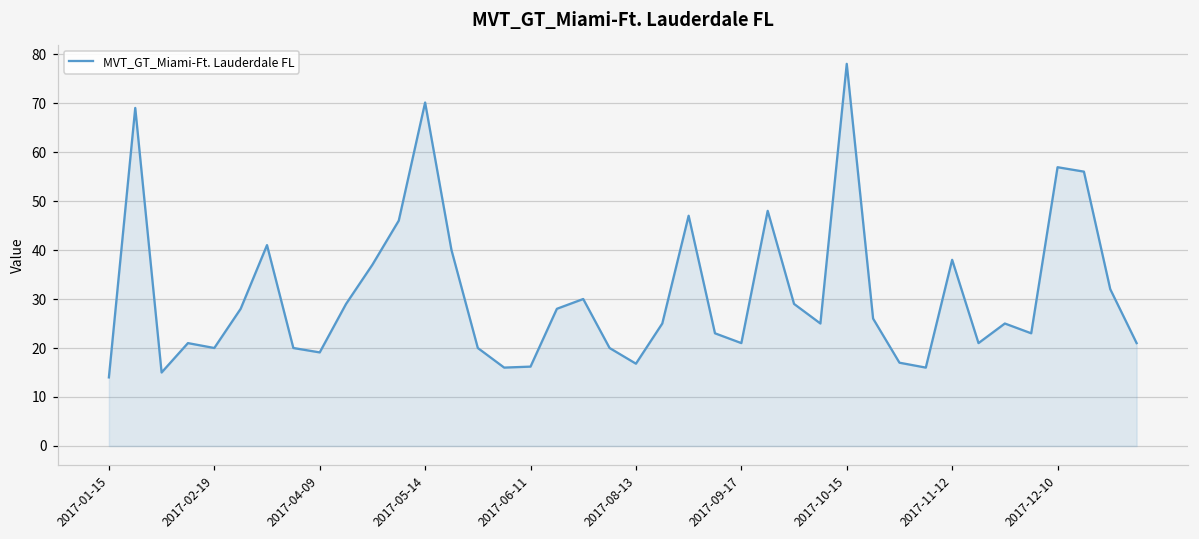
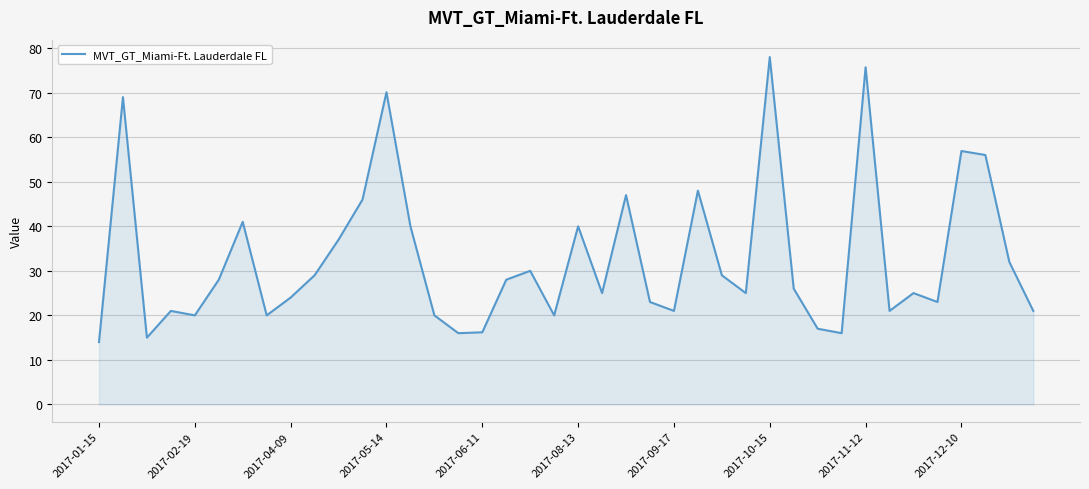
  {
    "2017-01-15": 14,
    "2017-02-19": 20,
-   "2017-04-09": 19,
+   "2017-04-09": 24,
    "2017-05-14": 70,
    "2017-06-11": 16,
-   "2017-08-13": 17,
+   "2017-08-13": 40,
    "2017-09-17": 21,
    "2017-10-15": 78,
-   "2017-11-12": 38,
+   "2017-11-12": 76,
    "2017-12-10": 57
  }
